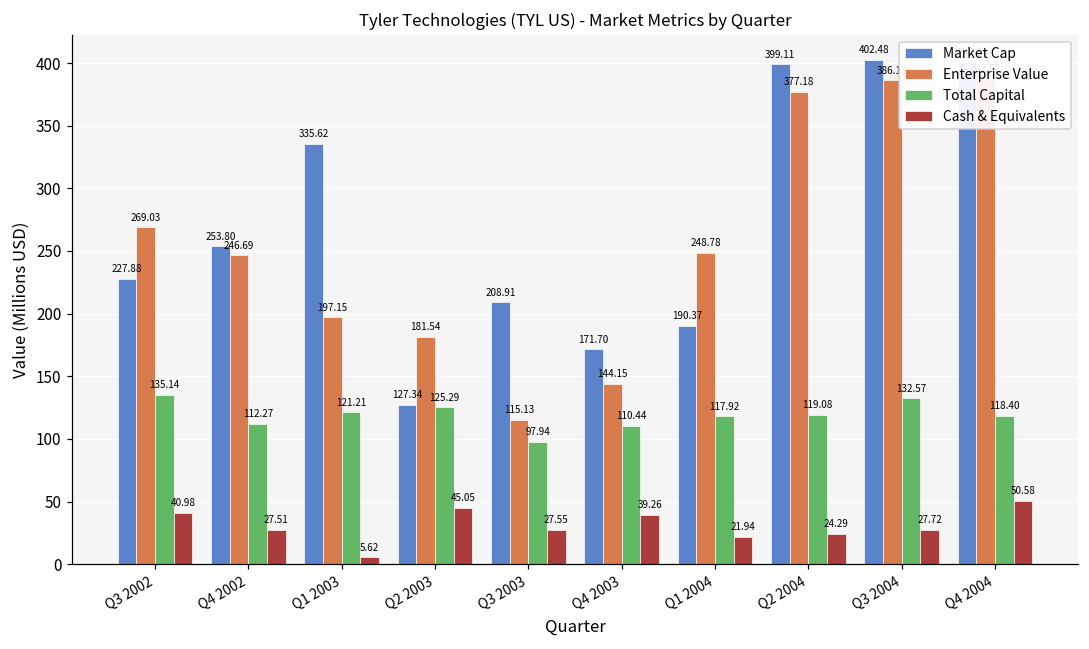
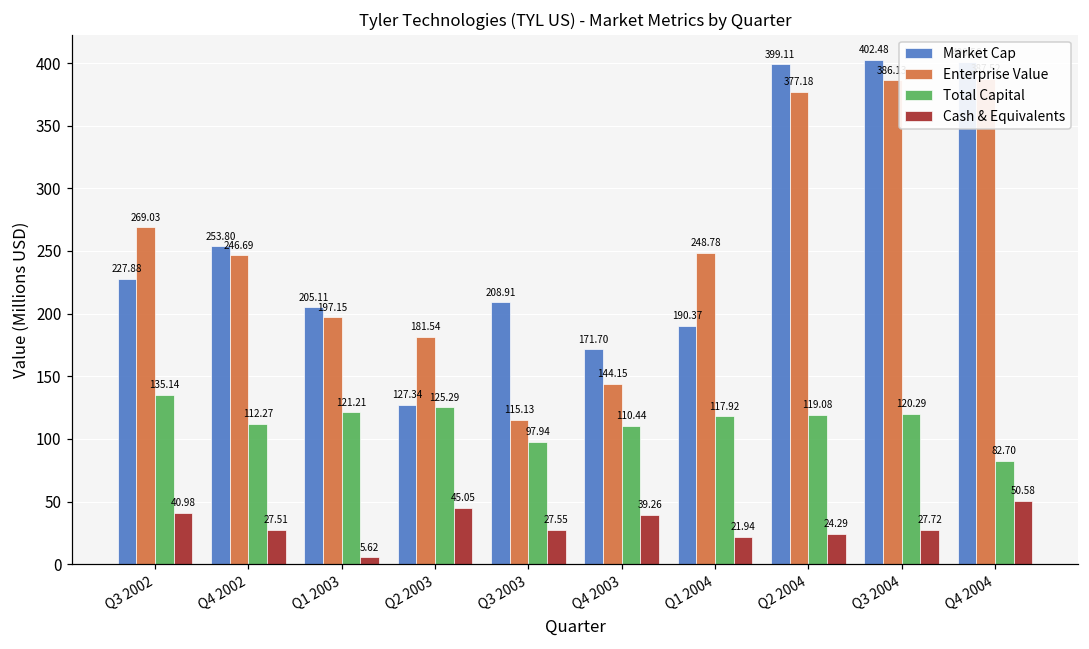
  {
    "Market Cap": {
      "Q3 2002": 227.88,
      "Q4 2002": 253.80,
-     "Q1 2003": 335.62,
+     "Q1 2003": 205.11,
      "Q2 2003": 127.34,
      "Q3 2003": 208.91,
      "Q4 2003": 171.70,
      "Q1 2004": 190.37,
      "Q2 2004": 399.11,
      "Q3 2004": 402.48
    },
    "Enterprise Value": {
      "Q3 2002": 269.03,
      "Q4 2002": 246.69,
      "Q1 2003": 197.15,
      "Q2 2003": 181.54,
      "Q3 2003": 115.13,
      "Q4 2003": 144.15,
      "Q1 2004": 248.78,
      "Q2 2004": 377.18
    },
    "Total Capital": {
      "Q3 2002": 135.14,
      "Q4 2002": 112.27,
      "Q1 2003": 121.21,
      "Q2 2003": 125.29,
      "Q3 2003": 97.94,
      "Q4 2003": 110.44,
      "Q1 2004": 117.92,
      "Q2 2004": 119.08,
-     "Q3 2004": 132.57,
-     "Q4 2004": 118.40
+     "Q3 2004": 120.29,
+     "Q4 2004": 82.70
    },
    "Cash & Equivalents": {
      "Q3 2002": 40.98,
      "Q4 2002": 27.51,
      "Q1 2003": 5.62,
      "Q2 2003": 45.05,
      "Q3 2003": 27.55,
      "Q4 2003": 39.26,
      "Q1 2004": 21.94,
      "Q2 2004": 24.29,
      "Q3 2004": 27.72,
      "Q4 2004": 50.58
    }
  }
